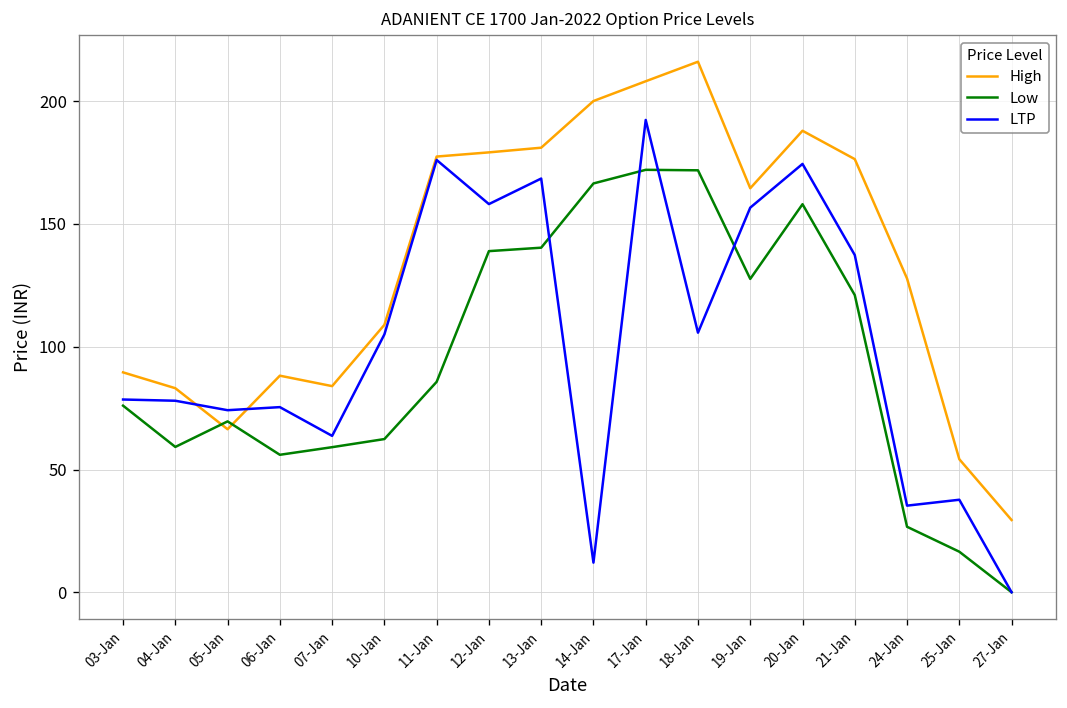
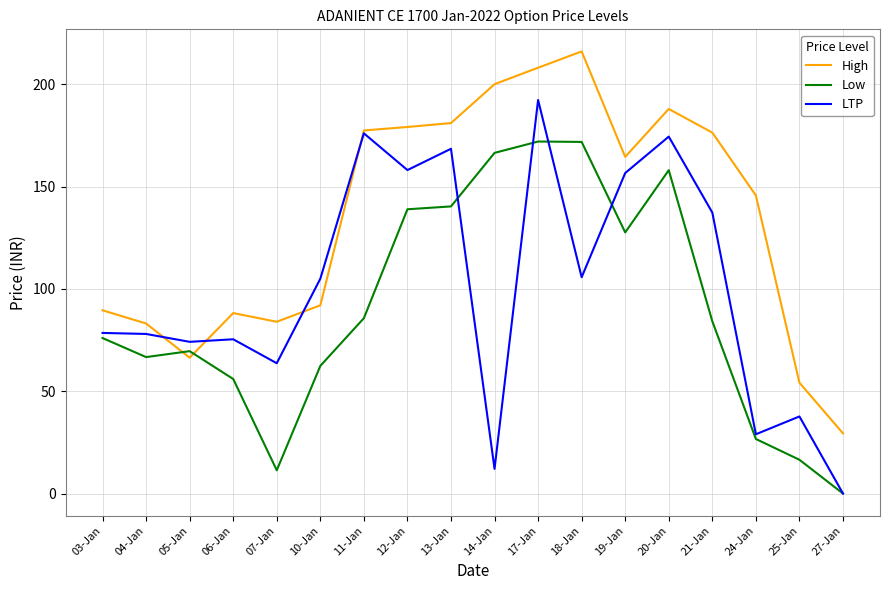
  {
    "High": {
      "03-Jan": 90,
      "04-Jan": 83,
      "05-Jan": 66,
      "06-Jan": 88,
      "07-Jan": 84,
-     "10-Jan": 109,
+     "10-Jan": 92,
      "11-Jan": 177,
      "12-Jan": 179,
      "13-Jan": 181,
      "14-Jan": 200,
      "17-Jan": 208,
      "18-Jan": 216,
      "19-Jan": 165,
      "20-Jan": 188,
      "21-Jan": 176,
-     "24-Jan": 128,
+     "24-Jan": 146,
      "25-Jan": 54,
      "27-Jan": 29
    },
    "Low": {
      "03-Jan": 76,
-     "04-Jan": 59,
+     "04-Jan": 67,
      "05-Jan": 70,
      "06-Jan": 56,
-     "07-Jan": 59,
+     "07-Jan": 11,
      "10-Jan": 62,
      "11-Jan": 86,
      "12-Jan": 139,
      "13-Jan": 140,
      "14-Jan": 166,
      "17-Jan": 172,
      "18-Jan": 172,
      "19-Jan": 128,
      "20-Jan": 158,
-     "21-Jan": 121,
+     "21-Jan": 84,
      "24-Jan": 27,
      "25-Jan": 17
    },
    "LTP": {
      "03-Jan": 79,
      "04-Jan": 78,
      "05-Jan": 74,
      "06-Jan": 75,
      "07-Jan": 64,
      "10-Jan": 105,
      "11-Jan": 176,
      "12-Jan": 158,
      "13-Jan": 168,
      "14-Jan": 12,
      "17-Jan": 192,
      "18-Jan": 106,
      "19-Jan": 157,
      "20-Jan": 174,
      "21-Jan": 137,
-     "24-Jan": 35,
+     "24-Jan": 29,
      "25-Jan": 38
    }
  }
